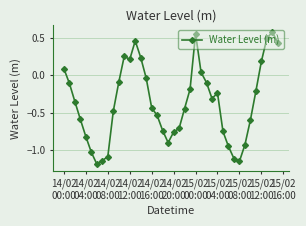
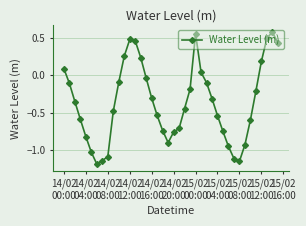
  {
    "14/02 00:00": 0.1,
    "14/02 04:00": -0.8,
    "14/02 08:00": -1.1,
-   "14/02 12:00": 0.2,
-   "14/02 16:00": -0.4,
+   "14/02 12:00": 0.5,
+   "14/02 16:00": -0.3,
    "14/02 20:00": -0.8,
-   "15/02 04:00": -0.2,
+   "15/02 04:00": -0.5,
    "15/02 08:00": -1.1,
    "15/02 12:00": 0.2
  }
